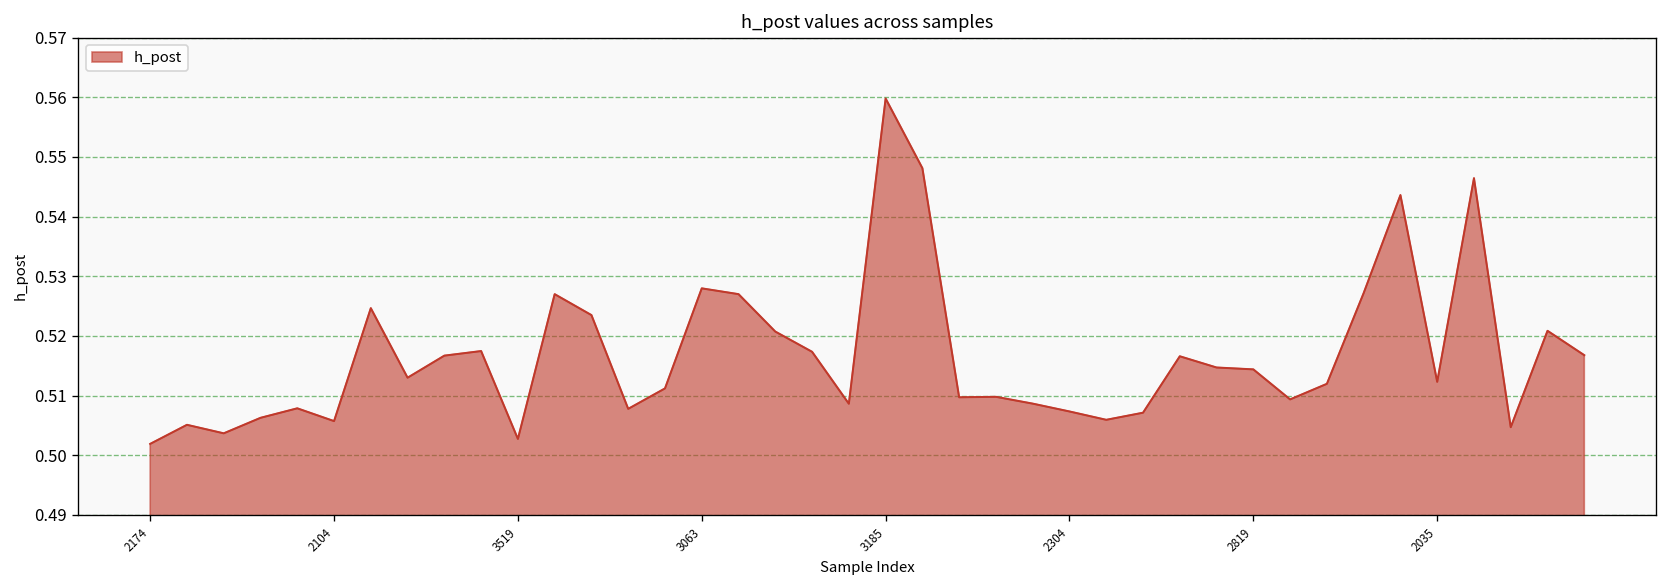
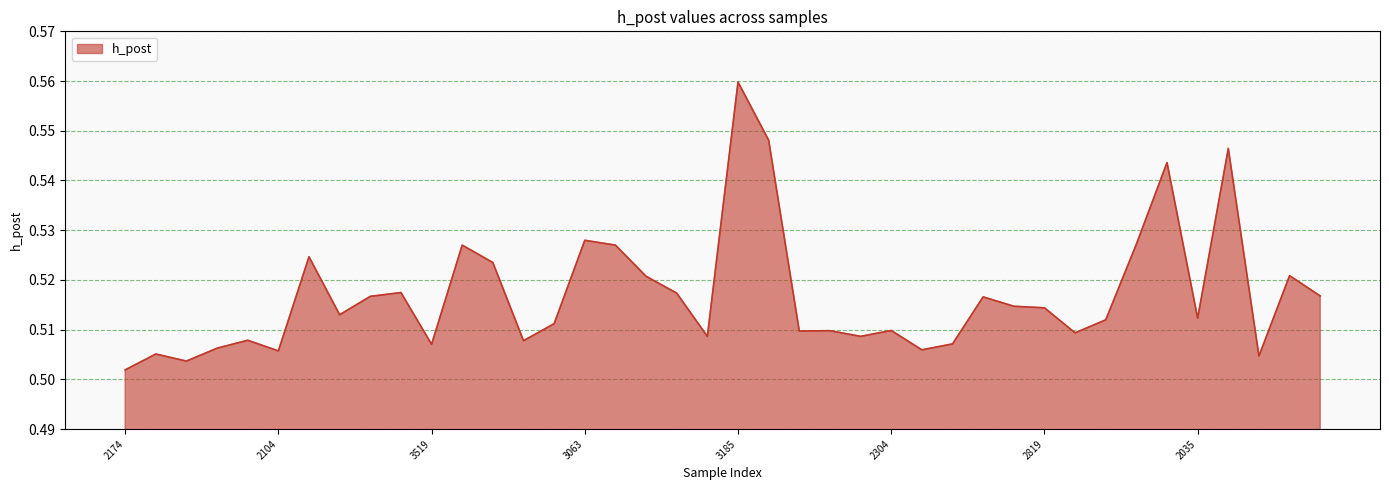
  {
    "2174": 0.502,
    "2104": 0.506,
-   "3519": 0.503,
+   "3519": 0.507,
    "3063": 0.528,
    "3185": 0.560,
-   "2304": 0.507,
+   "2304": 0.510,
    "2819": 0.514,
    "2035": 0.512
  }
